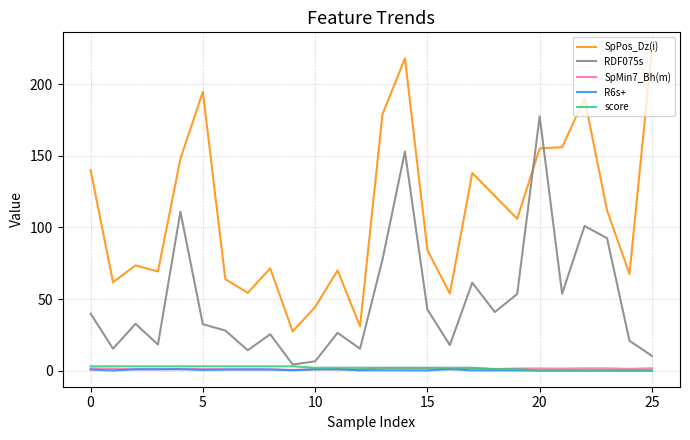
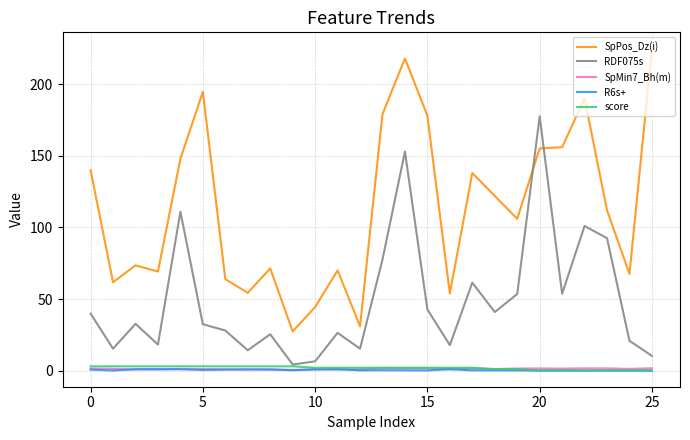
  {
    "SpPos_Dz(i)": {
      "0": 140,
      "5": 195,
      "10": 44,
-     "15": 84,
+     "15": 178,
      "20": 155
    },
    "RDF075s": {
      "0": 40,
      "5": 32,
      "10": 7,
      "15": 43,
      "20": 178,
      "25": 10
    },
    "score": {
      "5": 3
    }
  }
